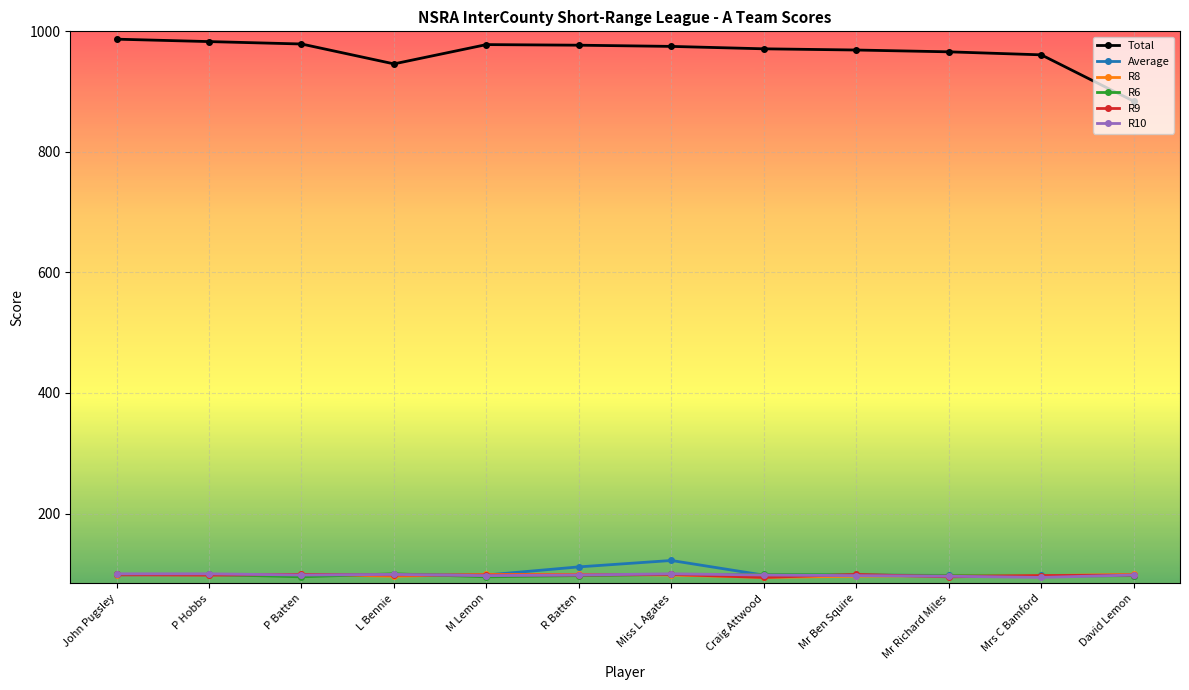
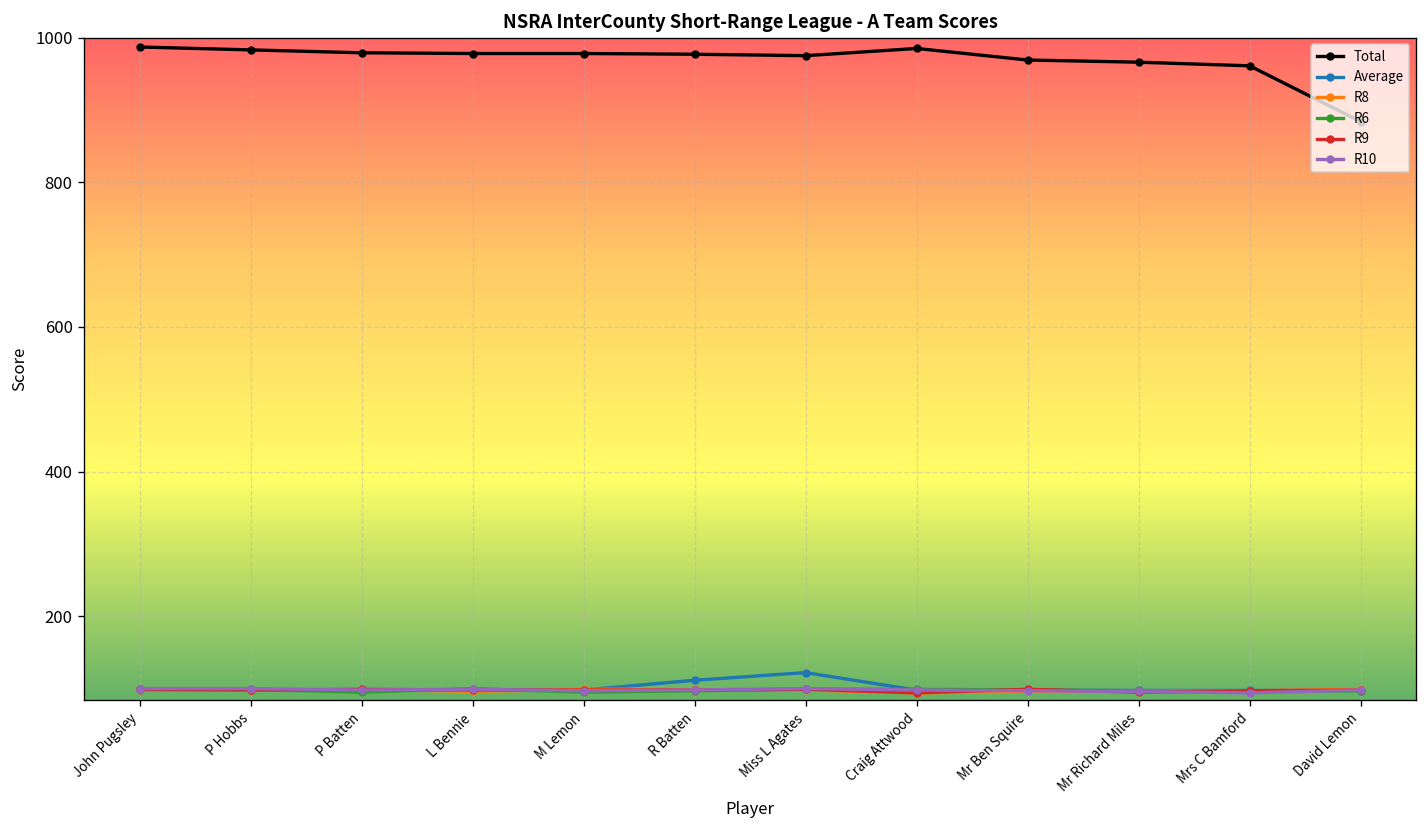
  {
    "Total": {
      "John Pugsley": 990,
      "P Hobbs": 980,
      "P Batten": 980,
-     "L Bennie": 950,
+     "L Bennie": 980,
      "M Lemon": 980,
      "R Batten": 980,
      "Miss L Agates": 980,
-     "Craig Attwood": 970,
+     "Craig Attwood": 990,
      "Mr Ben Squire": 970,
      "Mr Richard Miles": 970,
      "Mrs C Bamford": 960
    },
    "Average": {
      "R Batten": 110,
      "Miss L Agates": 120
    }
  }
